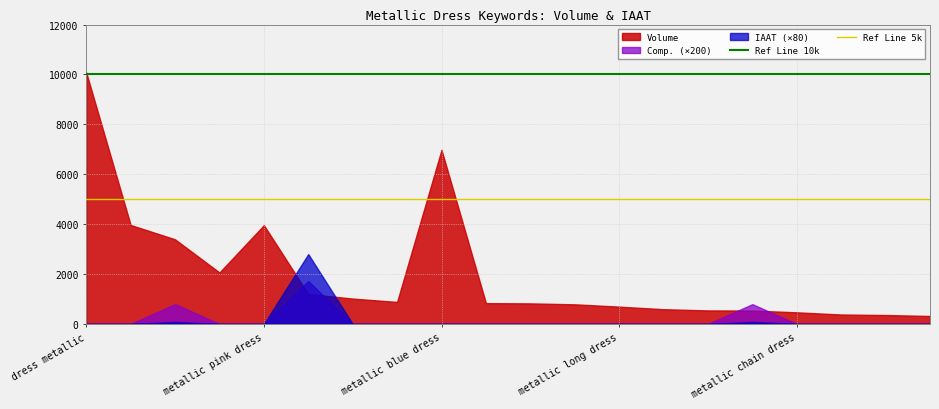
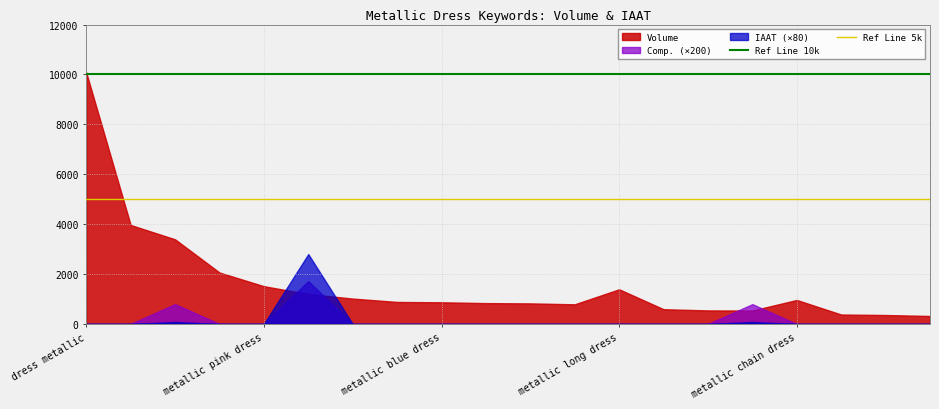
  {
    "Volume": {
      "dress metallic": 10100,
-     "metallic pink dress": 4000,
-     "metallic blue dress": 7000,
-     "metallic long dress": 700,
-     "metallic chain dress": 500
+     "metallic pink dress": 1500,
+     "metallic blue dress": 900,
+     "metallic long dress": 1400,
+     "metallic chain dress": 1000
    }
  }
